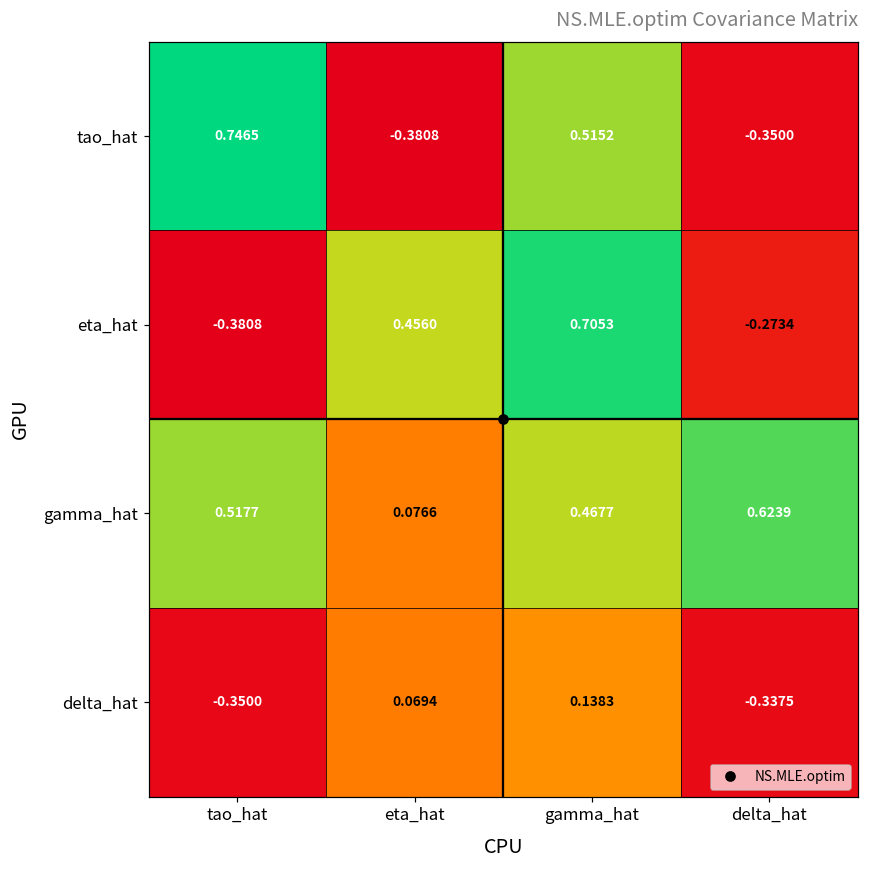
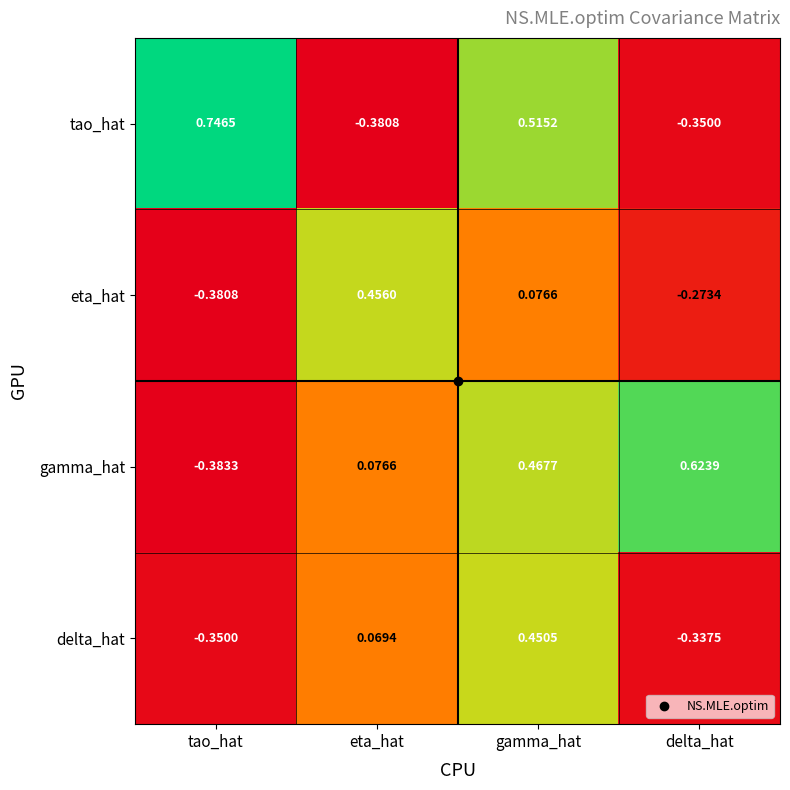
  {
    "tao_hat": {
      "tao_hat": 0.7465,
      "eta_hat": -0.3808,
      "gamma_hat": 0.5152,
      "delta_hat": -0.3500
    },
    "eta_hat": {
      "tao_hat": -0.3808,
      "eta_hat": 0.4560,
-     "gamma_hat": 0.7053,
+     "gamma_hat": 0.0766,
      "delta_hat": -0.2734
    },
    "gamma_hat": {
-     "tao_hat": 0.5177,
+     "tao_hat": -0.3833,
      "eta_hat": 0.0766,
      "gamma_hat": 0.4677,
      "delta_hat": 0.6239
    },
    "delta_hat": {
      "tao_hat": -0.3500,
      "eta_hat": 0.0694,
-     "gamma_hat": 0.1383,
+     "gamma_hat": 0.4505,
      "delta_hat": -0.3375
    }
  }
